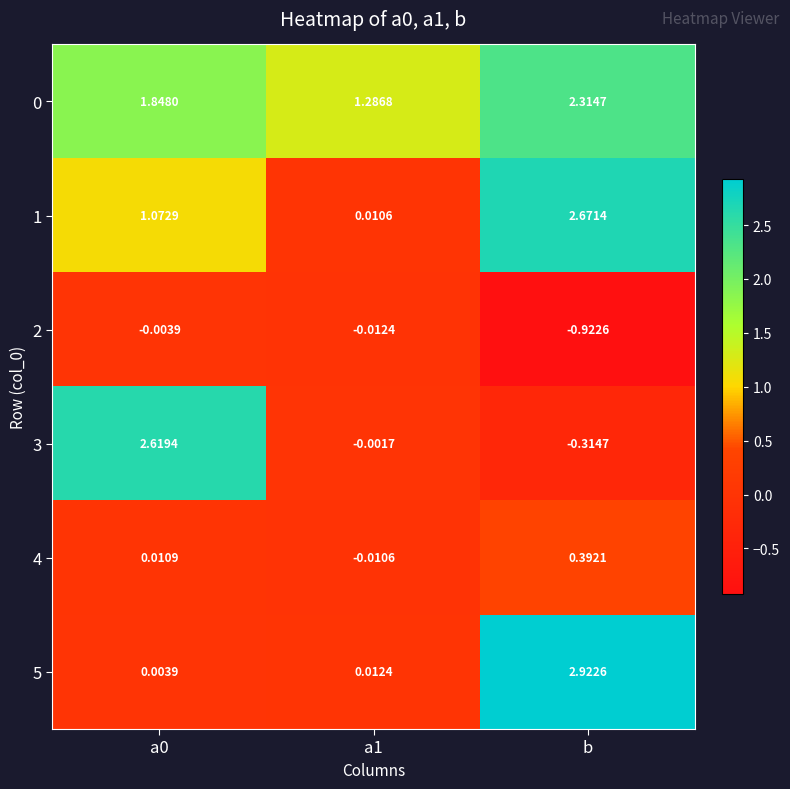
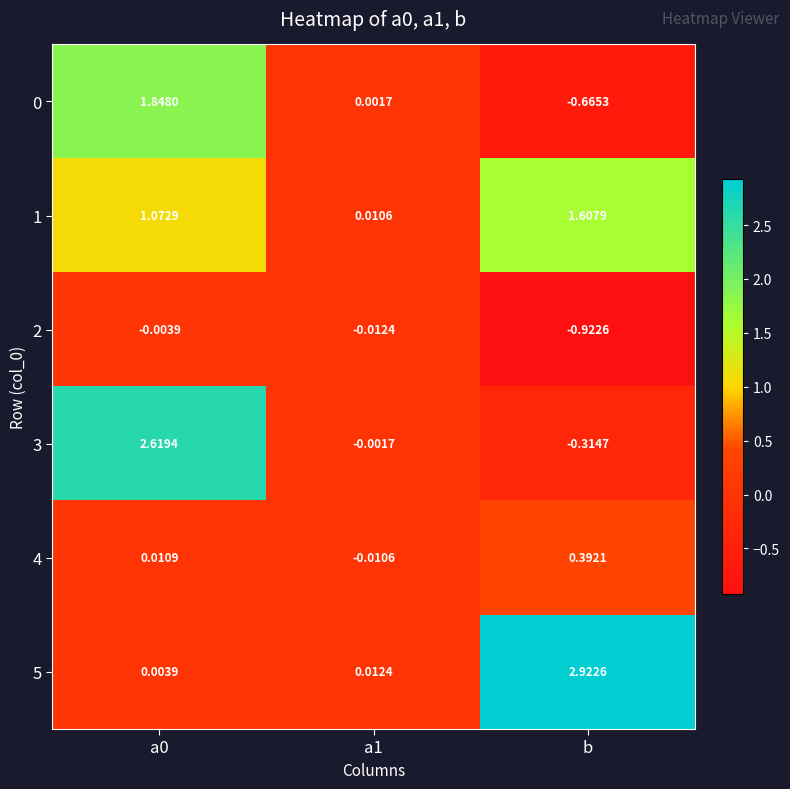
  {
    "0": {
      "a0": 1.8480,
-     "a1": 1.2868,
-     "b": 2.3147
+     "a1": 0.0017,
+     "b": -0.6653
    },
    "1": {
      "a0": 1.0729,
      "a1": 0.0106,
-     "b": 2.6714
+     "b": 1.6079
    },
    "2": {
      "a0": -0.0039,
      "a1": -0.0124,
      "b": -0.9226
    },
    "3": {
      "a0": 2.6194,
      "a1": -0.0017,
      "b": -0.3147
    },
    "4": {
      "a0": 0.0109,
      "a1": -0.0106,
      "b": 0.3921
    },
    "5": {
      "a0": 0.0039,
      "a1": 0.0124,
      "b": 2.9226
    }
  }
